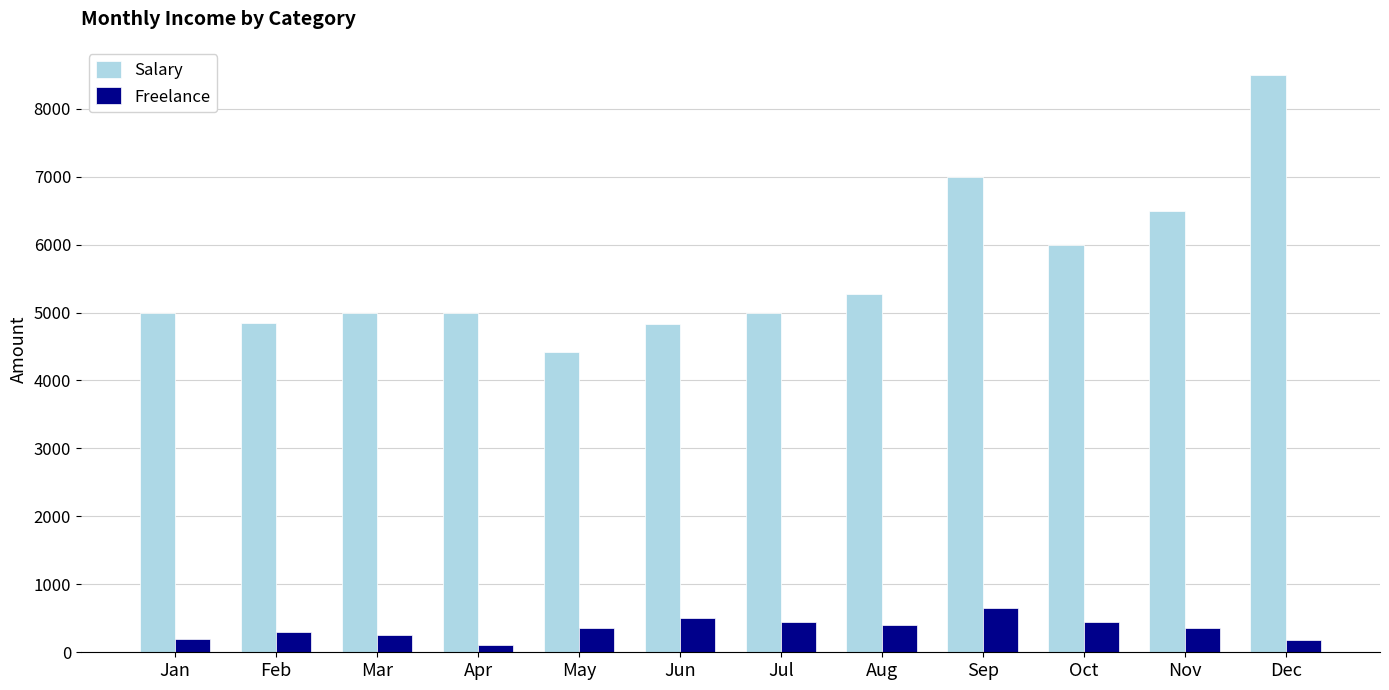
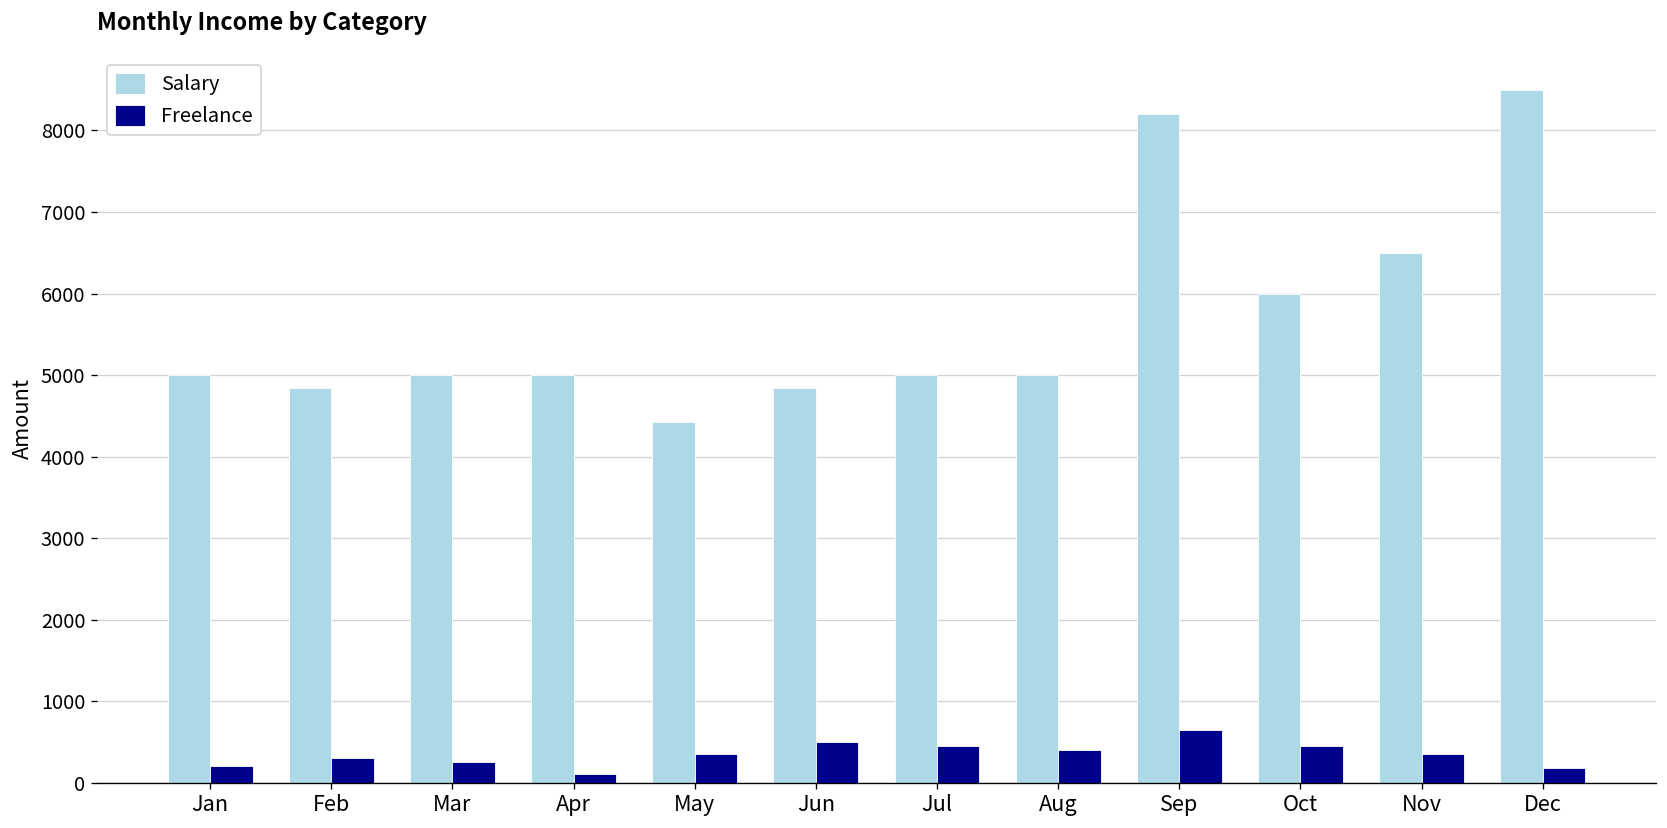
  {
    "Salary": {
      "Jan": 5000,
      "Feb": 4800,
      "Mar": 5000,
      "Apr": 5000,
      "May": 4400,
      "Jun": 4800,
      "Jul": 5000,
-     "Aug": 5300,
-     "Sep": 7000,
+     "Aug": 5000,
+     "Sep": 8200,
      "Oct": 6000,
      "Nov": 6500,
      "Dec": 8500
    },
    "Freelance": {
      "Jan": 200,
      "Feb": 300,
      "Mar": 300,
      "Apr": 100,
      "May": 400,
      "Jun": 500,
      "Jul": 500,
      "Aug": 400,
      "Sep": 700,
      "Oct": 500,
      "Nov": 400,
      "Dec": 200
    }
  }
